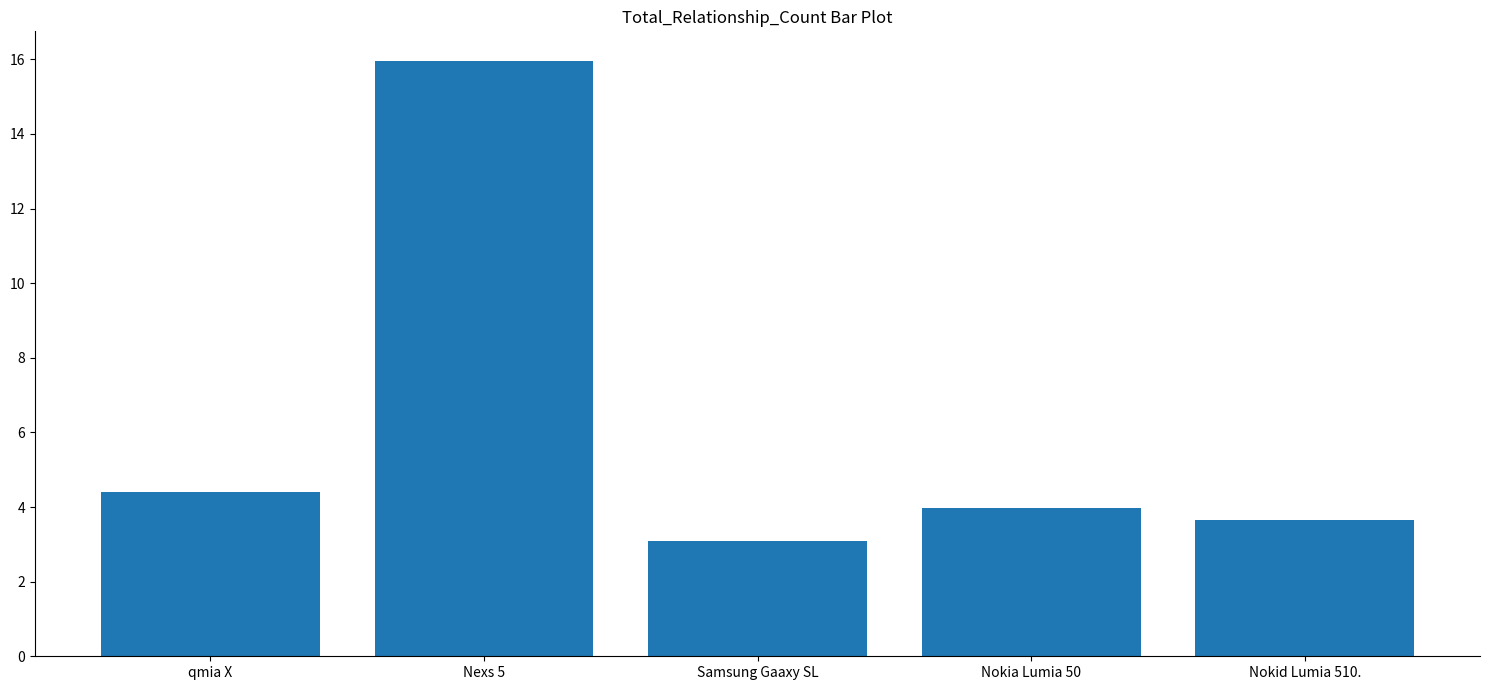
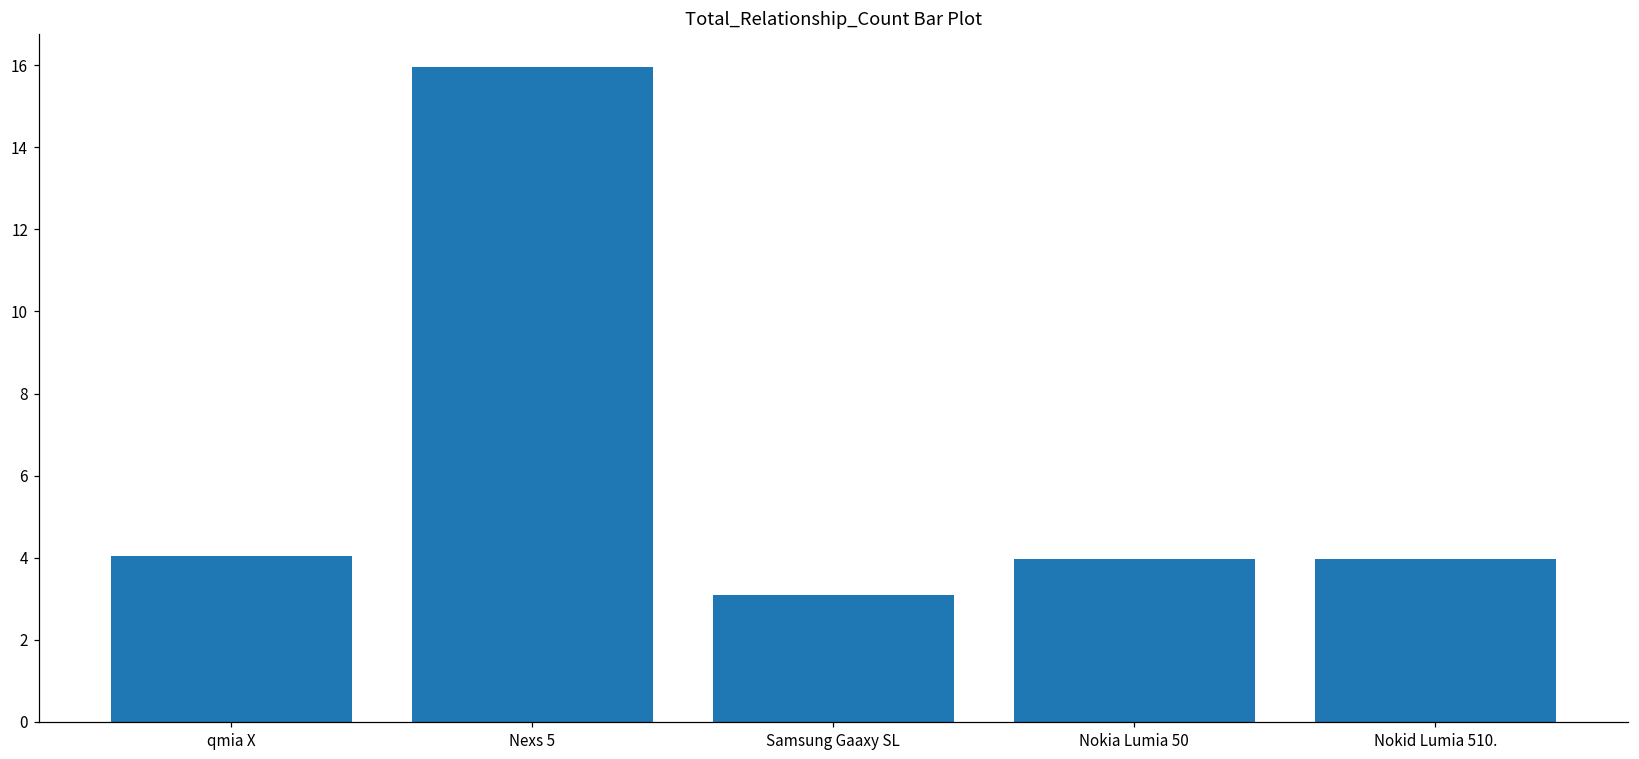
  {
-   "qmia X": 4.4,
+   "qmia X": 4.0,
    "Nexs 5": 16.0,
    "Samsung Gaaxy SL": 3.1,
    "Nokia Lumia 50": 4.0,
-   "Nokid Lumia 510.": 3.7
+   "Nokid Lumia 510.": 4.0
  }
